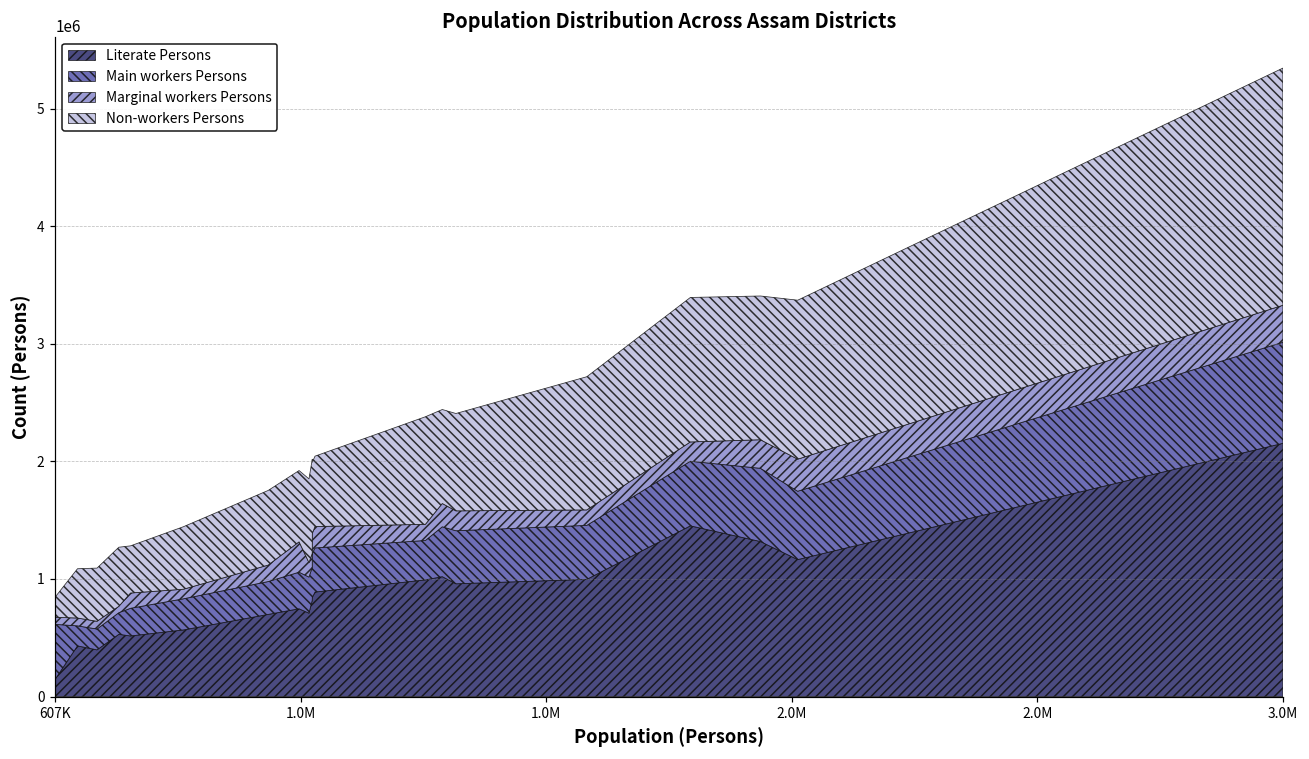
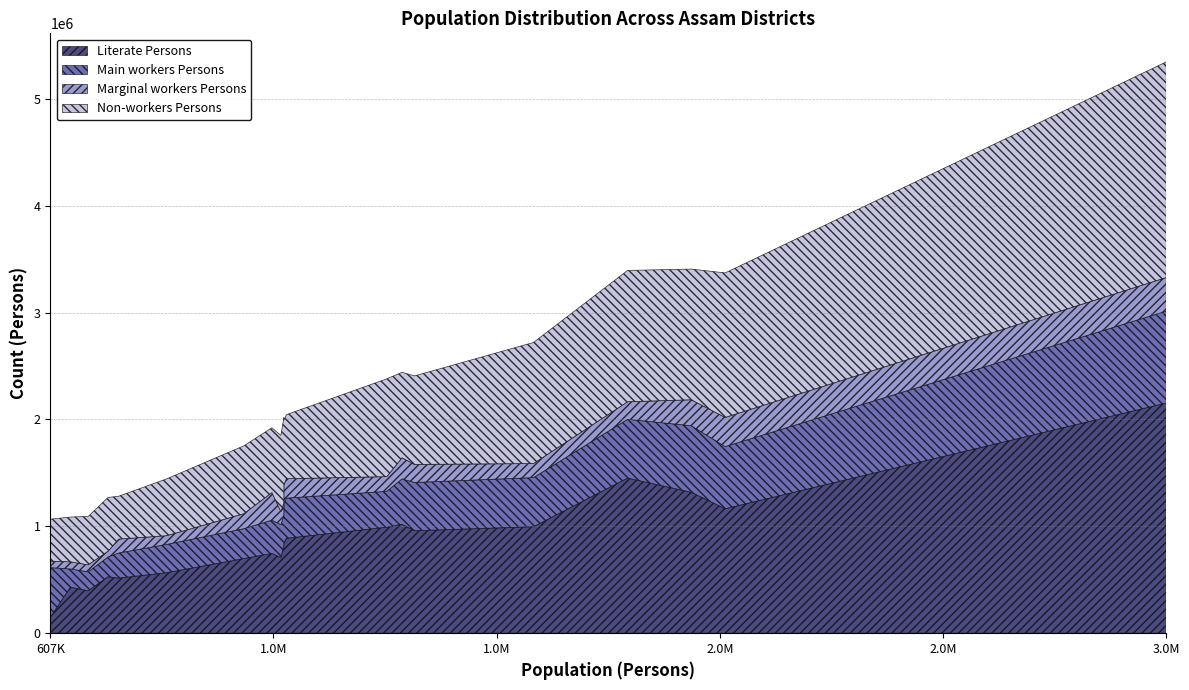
  {
    "Literate Persons": {
      "607K": 150000,
      "3.0M": 2150000
    },
    "Main workers Persons": {
      "607K": 460000,
      "3.0M": 860000
    },
    "Marginal workers Persons": {
      "607K": 60000,
      "3.0M": 310000
    },
    "Non-workers Persons": {
-     "607K": 170000,
+     "607K": 390000,
      "3.0M": 2020000
    }
  }
